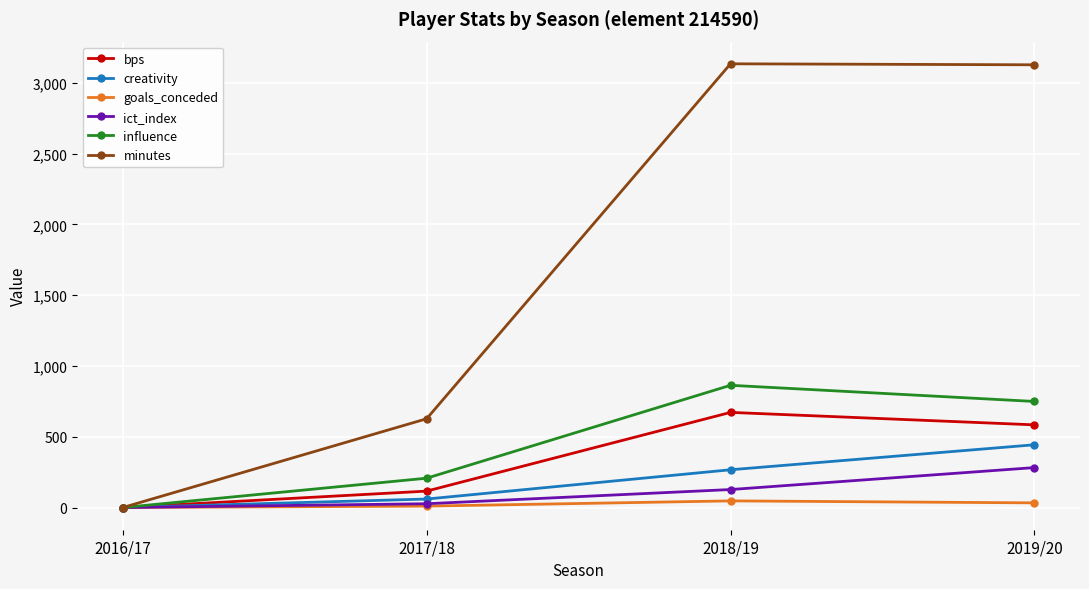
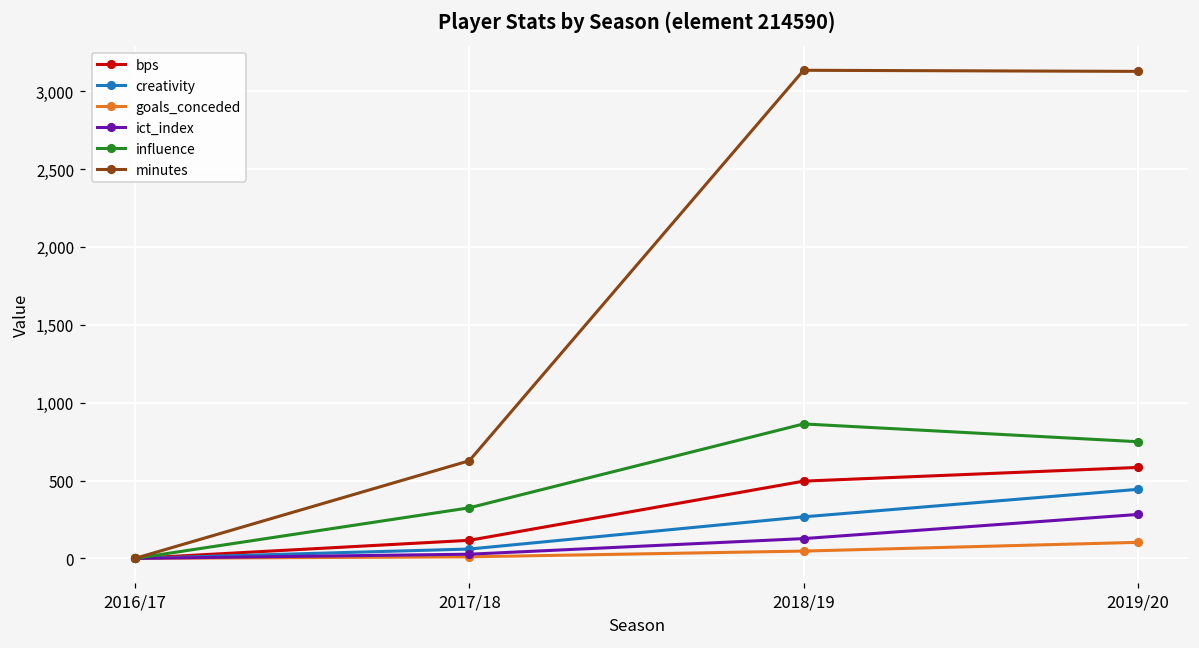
  {
    "bps": {
      "2017/18": "120",
-     "2018/19": "670",
+     "2018/19": "500",
      "2019/20": "580"
    },
    "creativity": {
      "2017/18": "60",
      "2018/19": "270",
      "2019/20": "440"
    },
    "goals_conceded": {
      "2018/19": "50",
-     "2019/20": "30"
+     "2019/20": "100"
    },
    "ict_index": {
      "2018/19": "130",
      "2019/20": "280"
    },
    "influence": {
-     "2017/18": "210",
+     "2017/18": "320",
      "2018/19": "860",
      "2019/20": "750"
    },
    "minutes": {
      "2017/18": "630",
      "2018/19": "3,130",
      "2019/20": "3,130"
    }
  }
